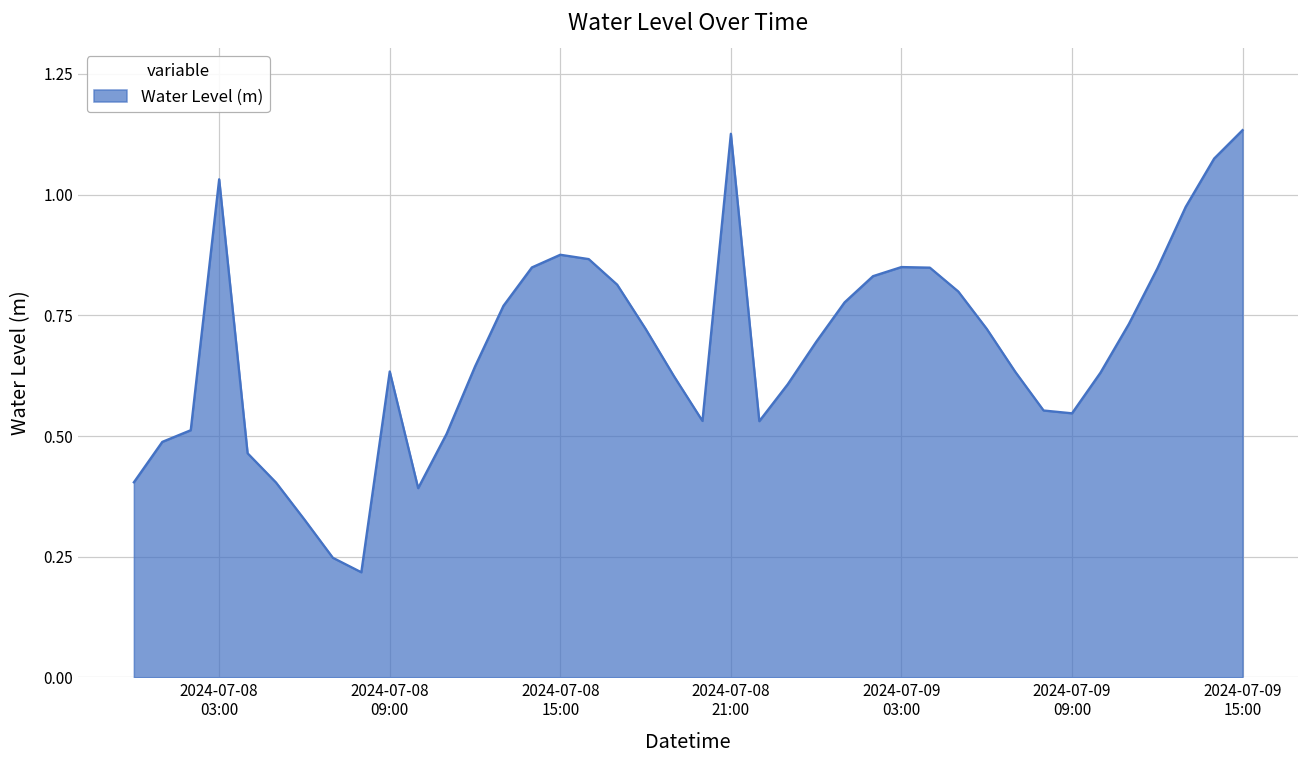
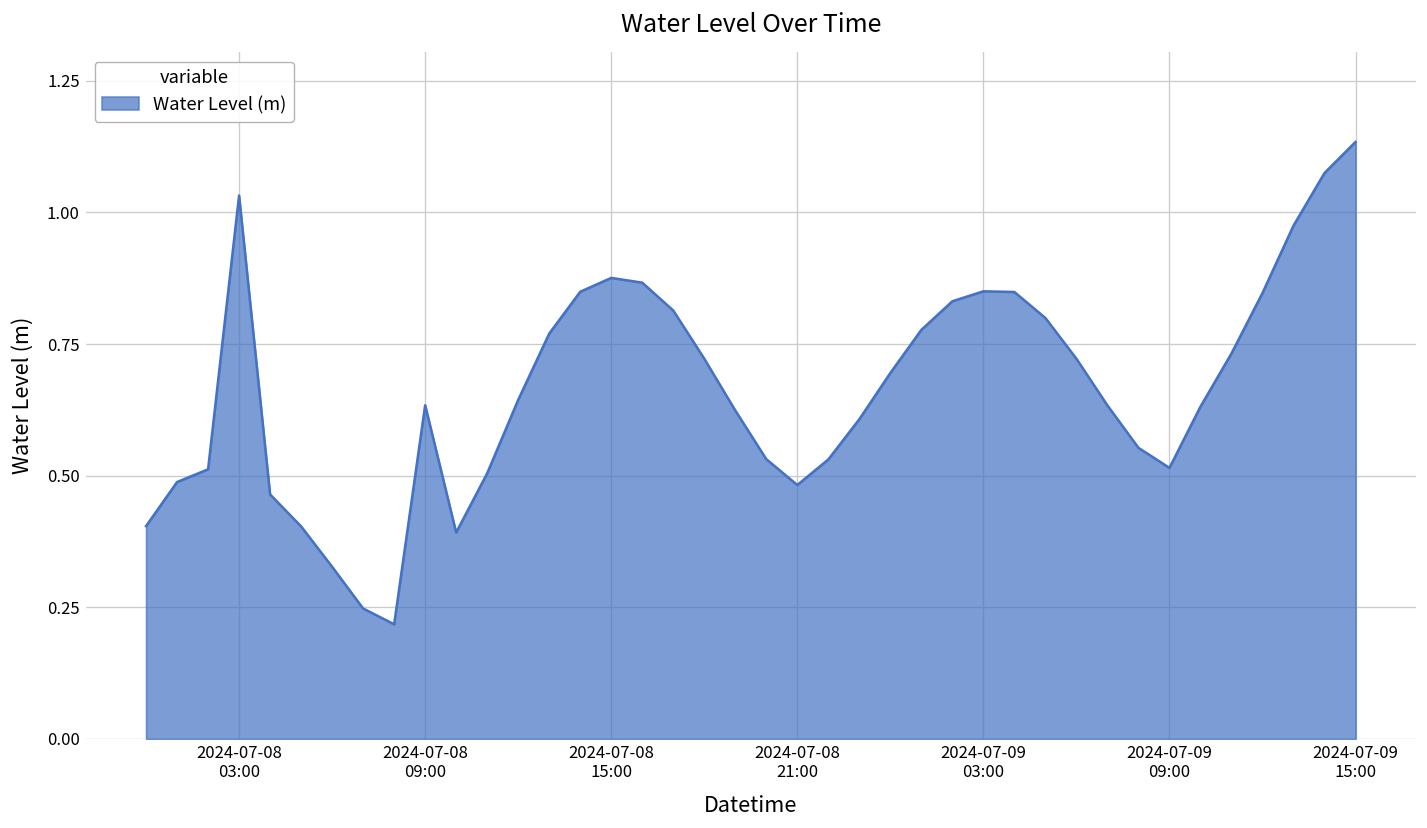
  {
    "2024-07-08 03:00": 1.03,
    "2024-07-08 09:00": 0.63,
    "2024-07-08 15:00": 0.88,
-   "2024-07-08 21:00": 1.13,
+   "2024-07-08 21:00": 0.48,
    "2024-07-09 03:00": 0.85,
-   "2024-07-09 09:00": 0.55,
+   "2024-07-09 09:00": 0.51,
    "2024-07-09 15:00": 1.13
  }
